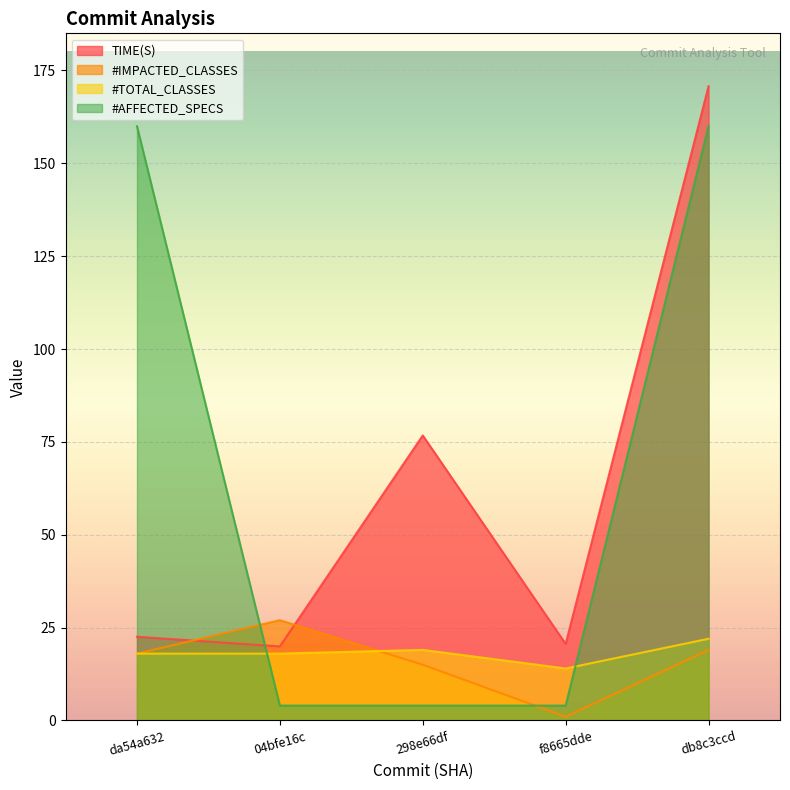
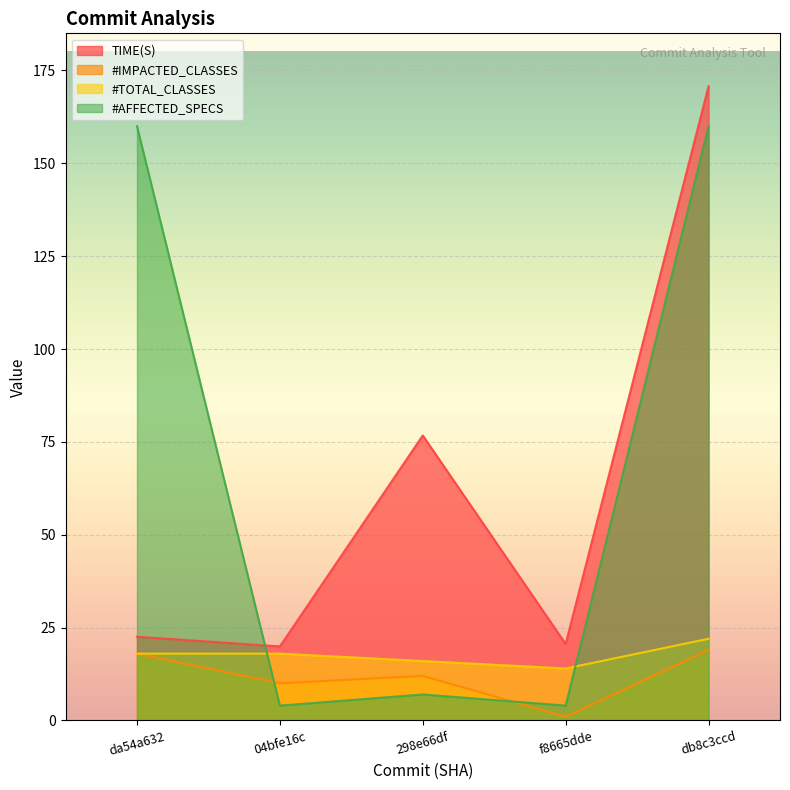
  {
    "TIME(S)": {
      "da54a632": 23,
      "04bfe16c": 20,
      "298e66df": 77,
      "f8665dde": 21,
      "db8c3ccd": 171
    },
    "#IMPACTED_CLASSES": {
-     "04bfe16c": 27,
-     "298e66df": 15,
+     "04bfe16c": 10,
+     "298e66df": 12,
      "f8665dde": 1,
      "db8c3ccd": 19
    },
    "#TOTAL_CLASSES": {
      "04bfe16c": 18,
-     "298e66df": 19,
+     "298e66df": 16,
      "f8665dde": 14,
      "db8c3ccd": 22
    },
    "#AFFECTED_SPECS": {
      "da54a632": 160,
      "04bfe16c": 4,
-     "298e66df": 4,
+     "298e66df": 7,
      "f8665dde": 4,
      "db8c3ccd": 160
    }
  }
